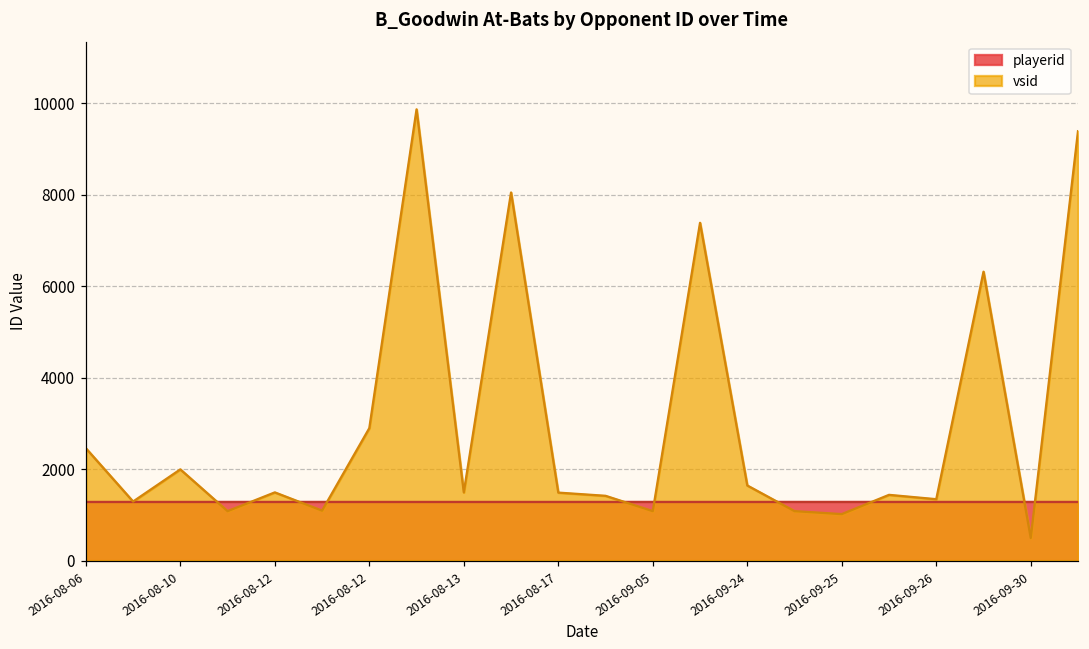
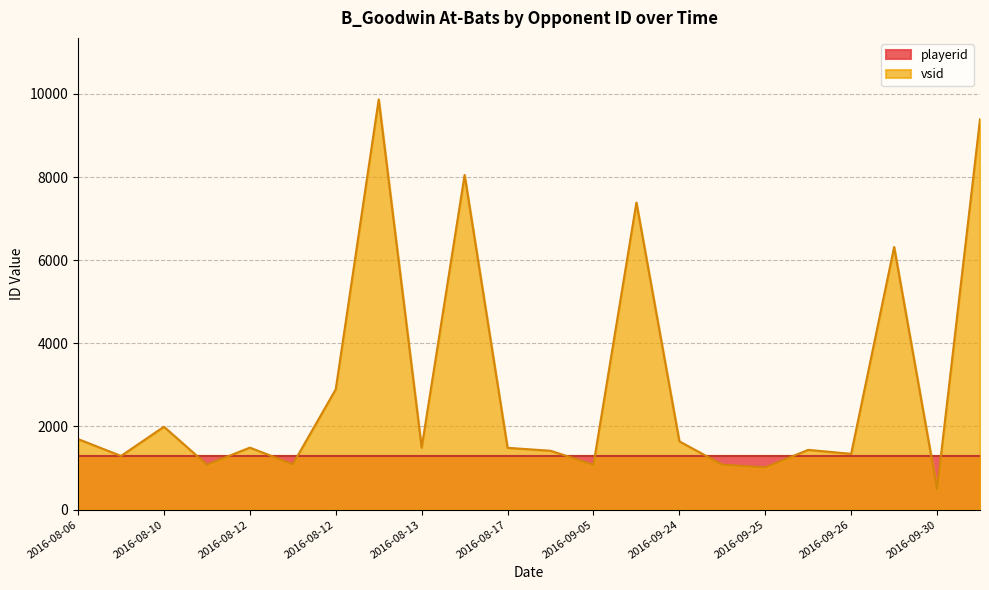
  {
    "playerid": {
      "2016-08-06": 1300,
      "2016-09-05": 1300,
      "2016-09-24": 1300,
      "2016-09-30": 1300
    },
    "vsid": {
-     "2016-08-06": 2500,
+     "2016-08-06": 1700,
      "2016-09-05": 1100,
      "2016-09-24": 1600,
      "2016-09-30": 500
    }
  }
